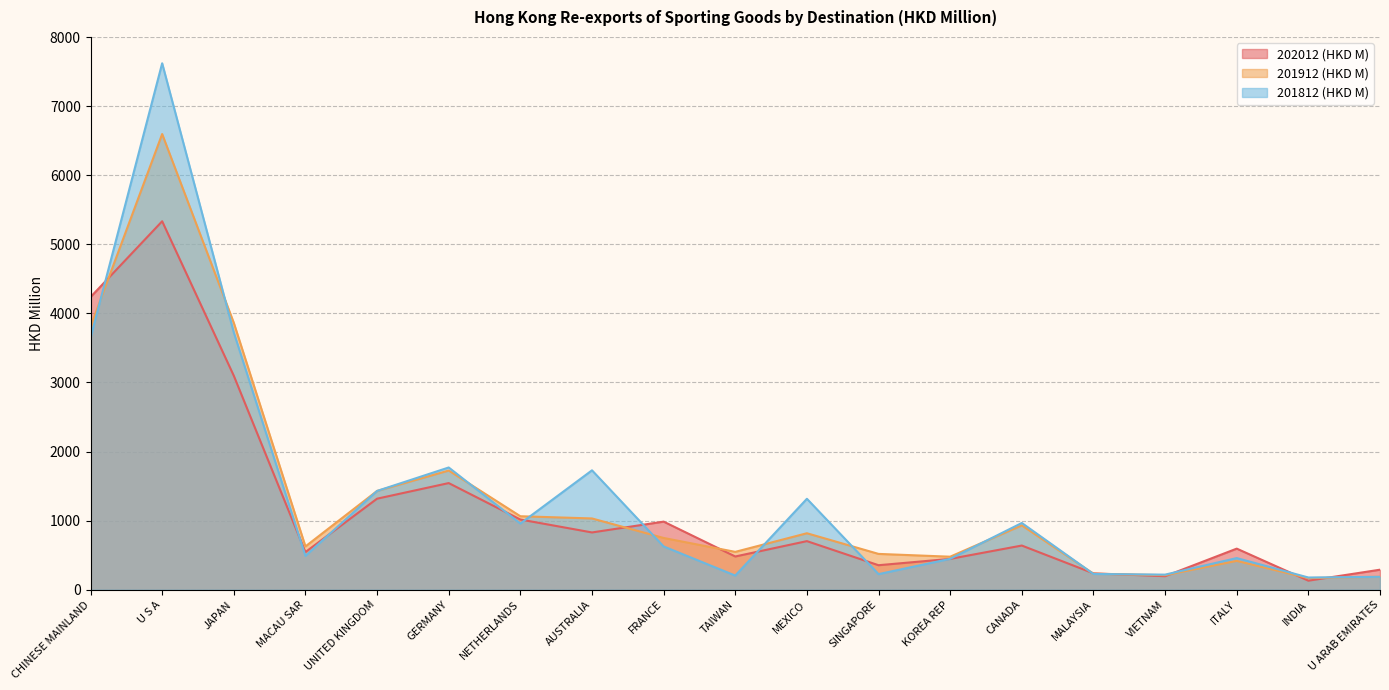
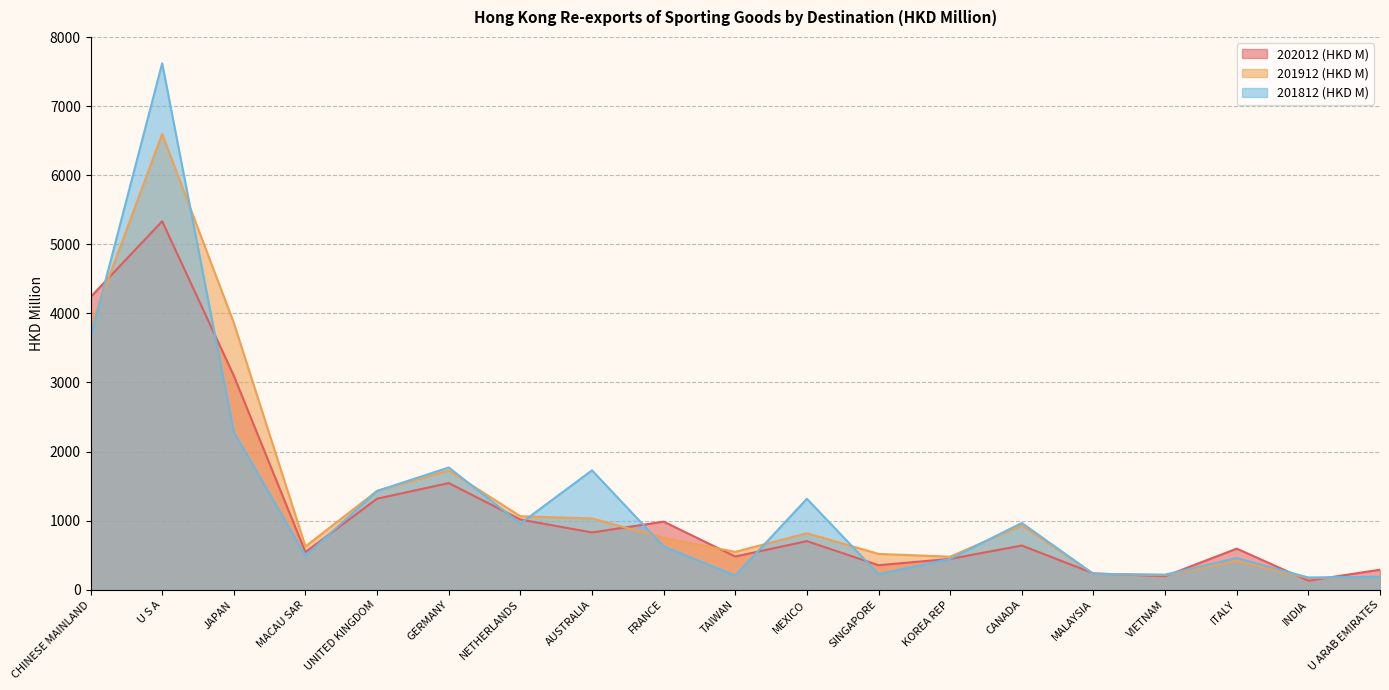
  {
    "201812 (HKD M)": {
      "CHINESE MAINLAND": 3600,
      "U S A": 7600,
-     "JAPAN": 3700,
+     "JAPAN": 2300,
      "MACAU SAR": 500,
      "GERMANY": 1800,
      "NETHERLANDS": 1000,
      "AUSTRALIA": 1700,
      "FRANCE": 600,
      "TAIWAN": 200,
      "MEXICO": 1300,
      "SINGAPORE": 200,
      "ITALY": 500
    }
  }
